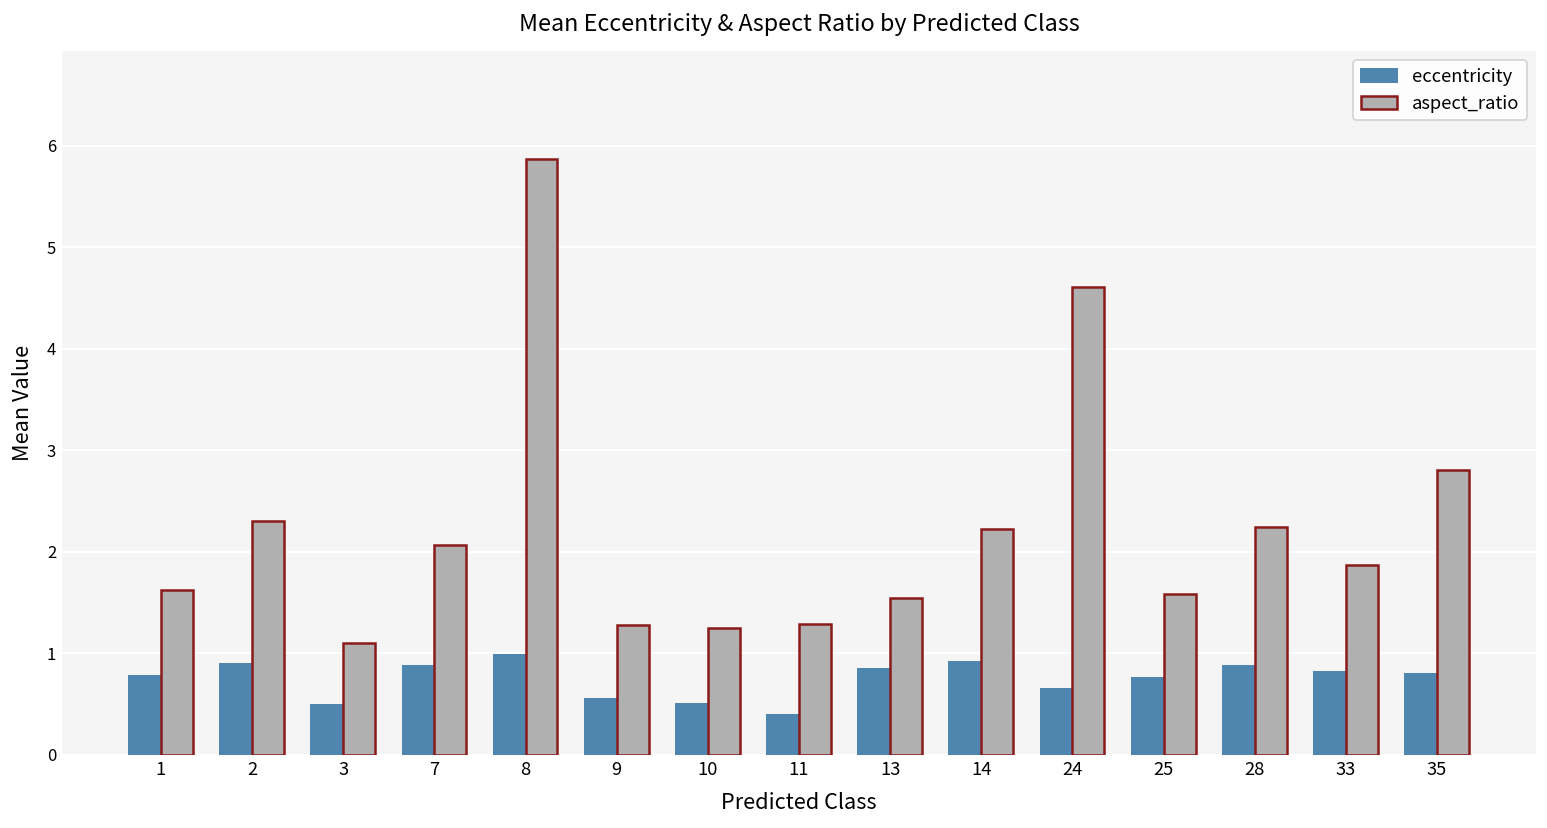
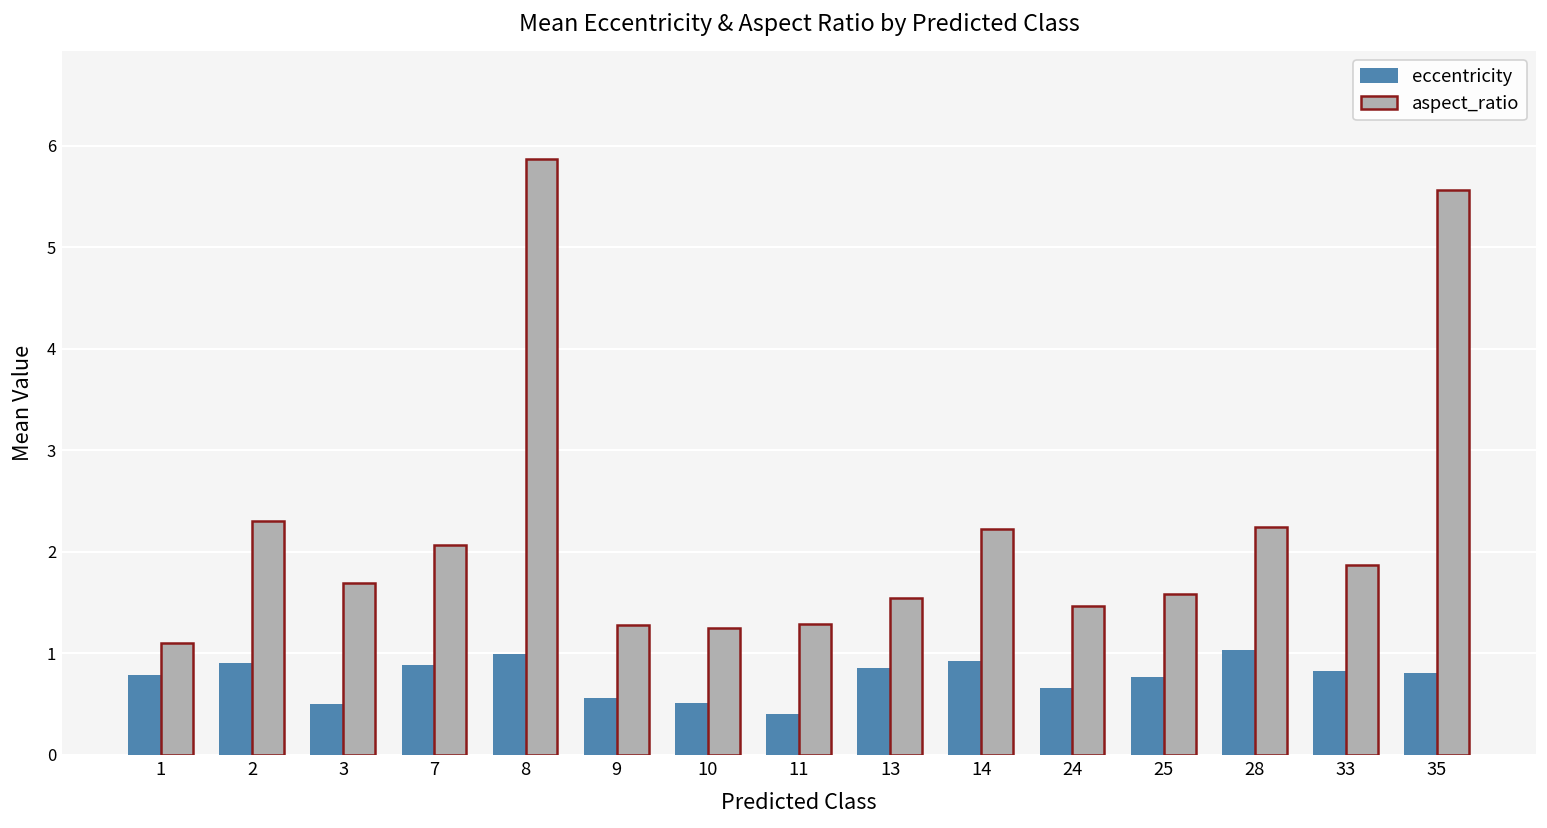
  {
    "eccentricity": {
      "1": 0.8,
      "2": 0.9,
      "3": 0.5,
      "7": 0.9,
      "8": 1.0,
      "9": 0.6,
      "10": 0.5,
      "11": 0.4,
      "13": 0.8,
      "14": 0.9,
      "24": 0.6,
      "25": 0.8,
-     "28": 0.9,
+     "28": 1.0,
      "33": 0.8,
      "35": 0.8
    },
    "aspect_ratio": {
-     "1": 1.6,
+     "1": 1.1,
      "2": 2.3,
-     "3": 1.1,
+     "3": 1.7,
      "7": 2.1,
      "8": 5.9,
      "9": 1.3,
      "10": 1.2,
      "11": 1.3,
      "13": 1.5,
      "14": 2.2,
-     "24": 4.6,
+     "24": 1.5,
      "25": 1.6,
      "28": 2.2,
      "33": 1.9,
-     "35": 2.8
+     "35": 5.6
    }
  }
